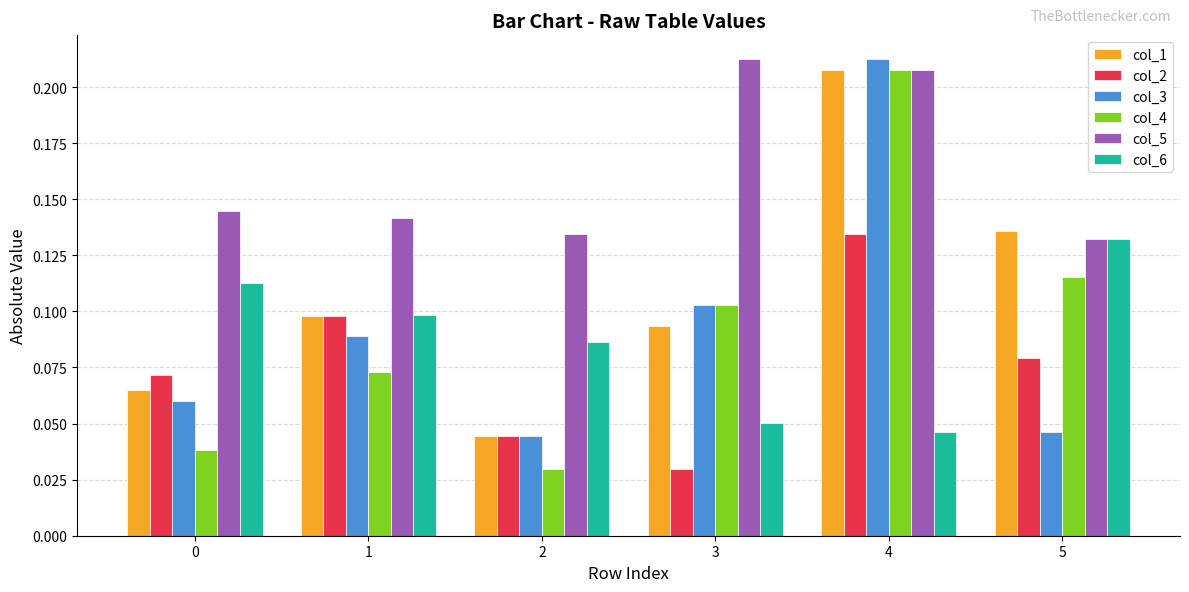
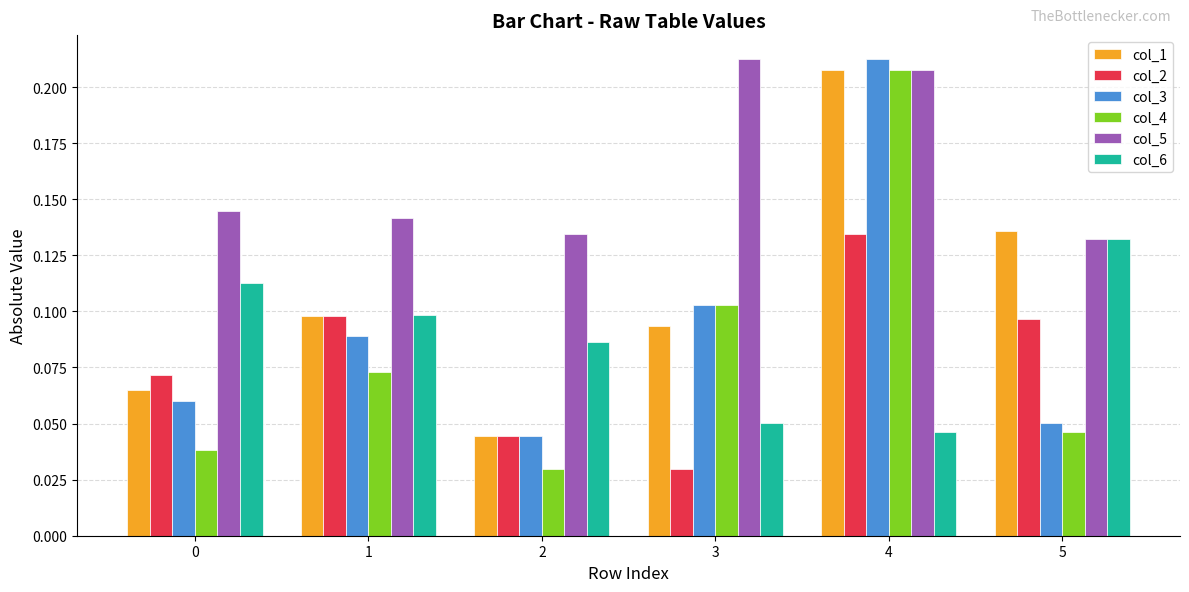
  {
    "col_1": {
      "0": 0.065,
      "1": 0.098,
      "2": 0.045,
      "3": 0.093,
      "4": 0.207,
      "5": 0.136
    },
    "col_2": {
      "0": 0.072,
      "1": 0.098,
      "2": 0.045,
      "3": 0.030,
      "4": 0.135,
-     "5": 0.079
+     "5": 0.097
    },
    "col_3": {
      "0": 0.060,
      "1": 0.089,
      "2": 0.045,
      "3": 0.103,
      "4": 0.212,
-     "5": 0.046
+     "5": 0.050
    },
    "col_4": {
      "0": 0.038,
      "1": 0.073,
      "2": 0.030,
      "3": 0.103,
      "4": 0.207,
-     "5": 0.115
+     "5": 0.046
    },
    "col_5": {
      "0": 0.145,
      "1": 0.142,
      "2": 0.135,
      "3": 0.212,
      "4": 0.207,
      "5": 0.132
    },
    "col_6": {
      "0": 0.113,
      "1": 0.098,
      "2": 0.086,
      "3": 0.050,
      "4": 0.046,
      "5": 0.132
    }
  }
